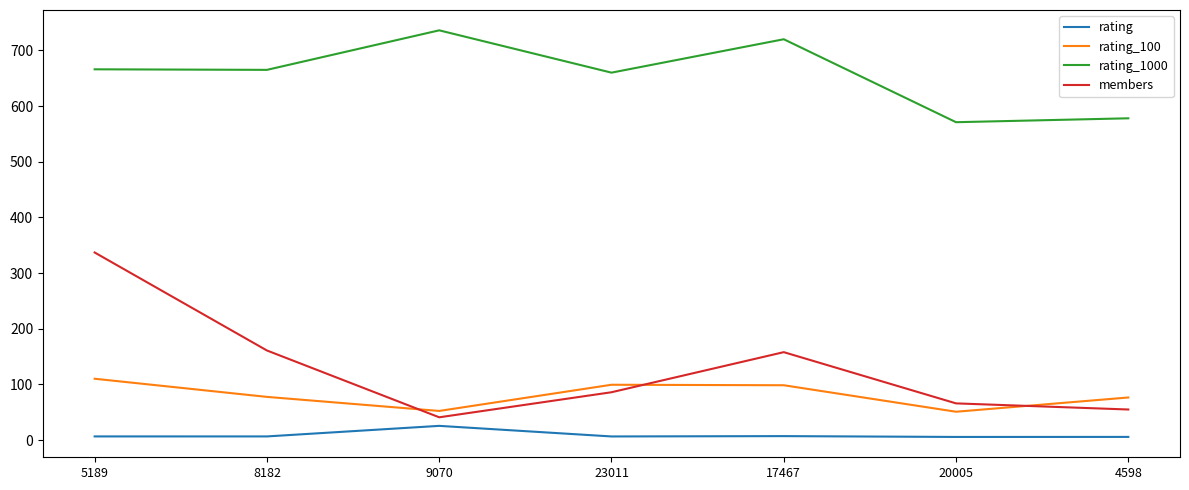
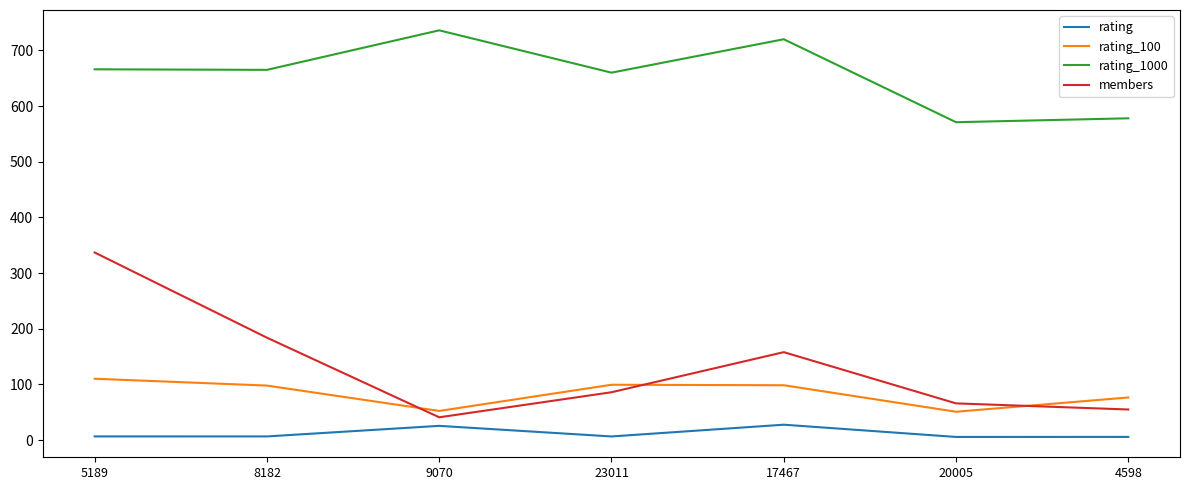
  {
    "rating": {
      "5189": 10,
      "8182": 10,
      "9070": 30,
      "23011": 10,
-     "17467": 10,
+     "17467": 30,
      "20005": 10,
      "4598": 10
    },
    "rating_100": {
      "5189": 110,
-     "8182": 80,
+     "8182": 100,
      "9070": 50,
      "23011": 100,
      "17467": 100,
      "20005": 50,
      "4598": 80
    },
    "rating_1000": {
      "5189": 670,
      "8182": 670,
      "9070": 740,
      "23011": 660,
      "17467": 720,
      "20005": 570,
      "4598": 580
    },
    "members": {
      "5189": 340,
-     "8182": 160,
+     "8182": 180,
      "9070": 40,
      "23011": 90,
      "17467": 160,
      "20005": 70,
      "4598": 60
    }
  }
